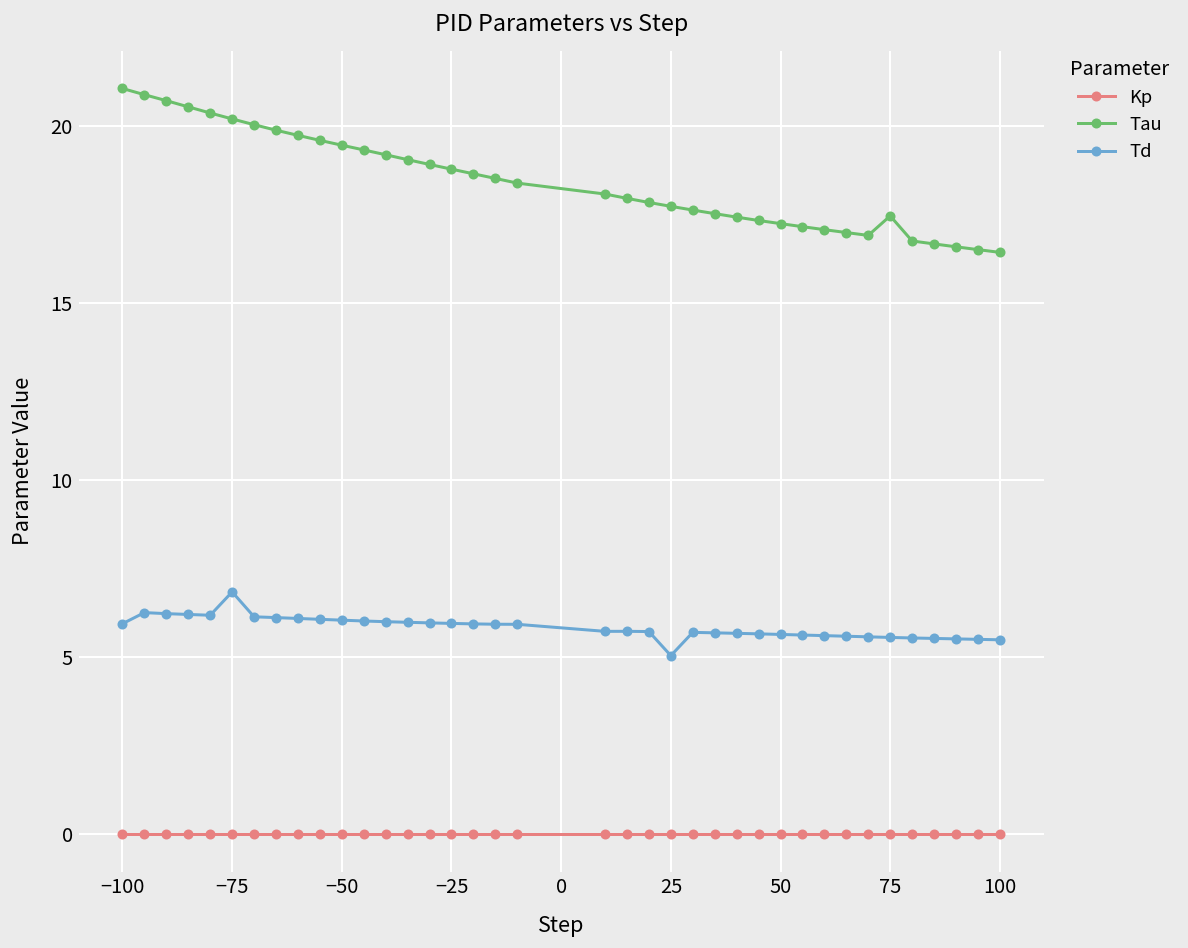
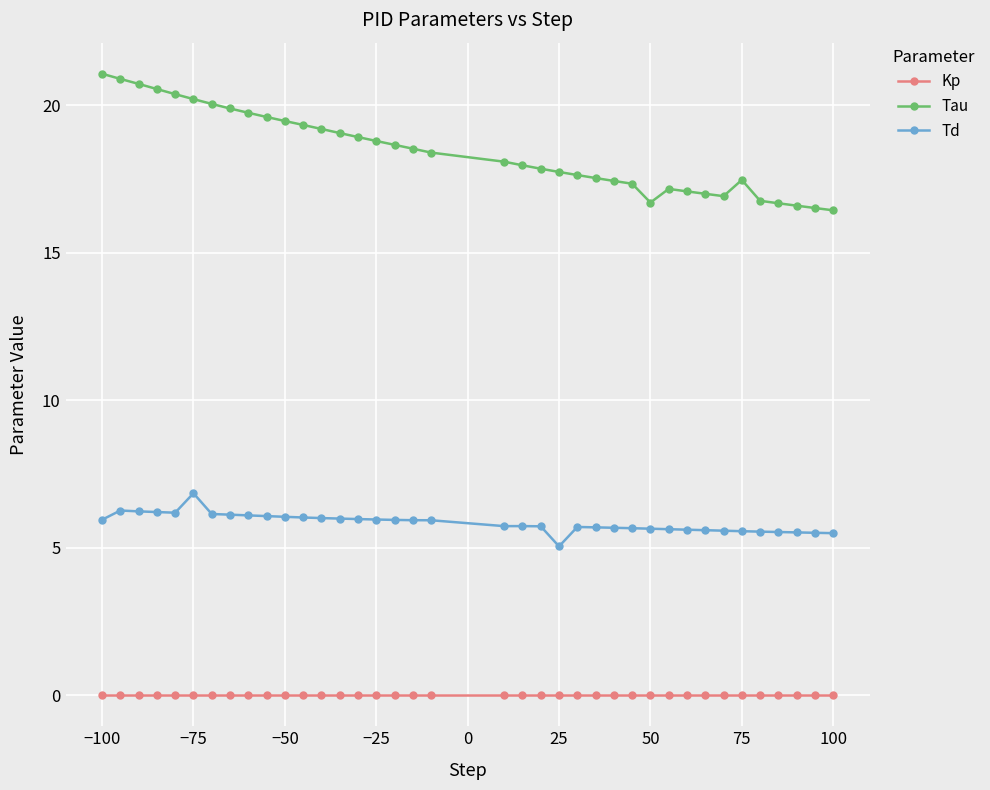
  {
    "Kp": {
      "−100": 0.0,
      "−75": 0.0,
      "−50": 0.0,
      "−25": 0.0,
      "25": 0.0,
      "50": 0.0,
      "75": 0.0,
      "100": 0.0
    },
    "Tau": {
      "−100": 21.1,
      "−75": 20.2,
      "−50": 19.5,
      "−25": 18.8,
      "25": 17.7,
-     "50": 17.2,
+     "50": 16.7,
      "75": 17.5,
      "100": 16.4
    },
    "Td": {
      "−100": 5.9,
      "−75": 6.8,
      "−50": 6.0,
      "−25": 6.0,
      "25": 5.0,
      "50": 5.6,
      "75": 5.6,
      "100": 5.5
    }
  }
